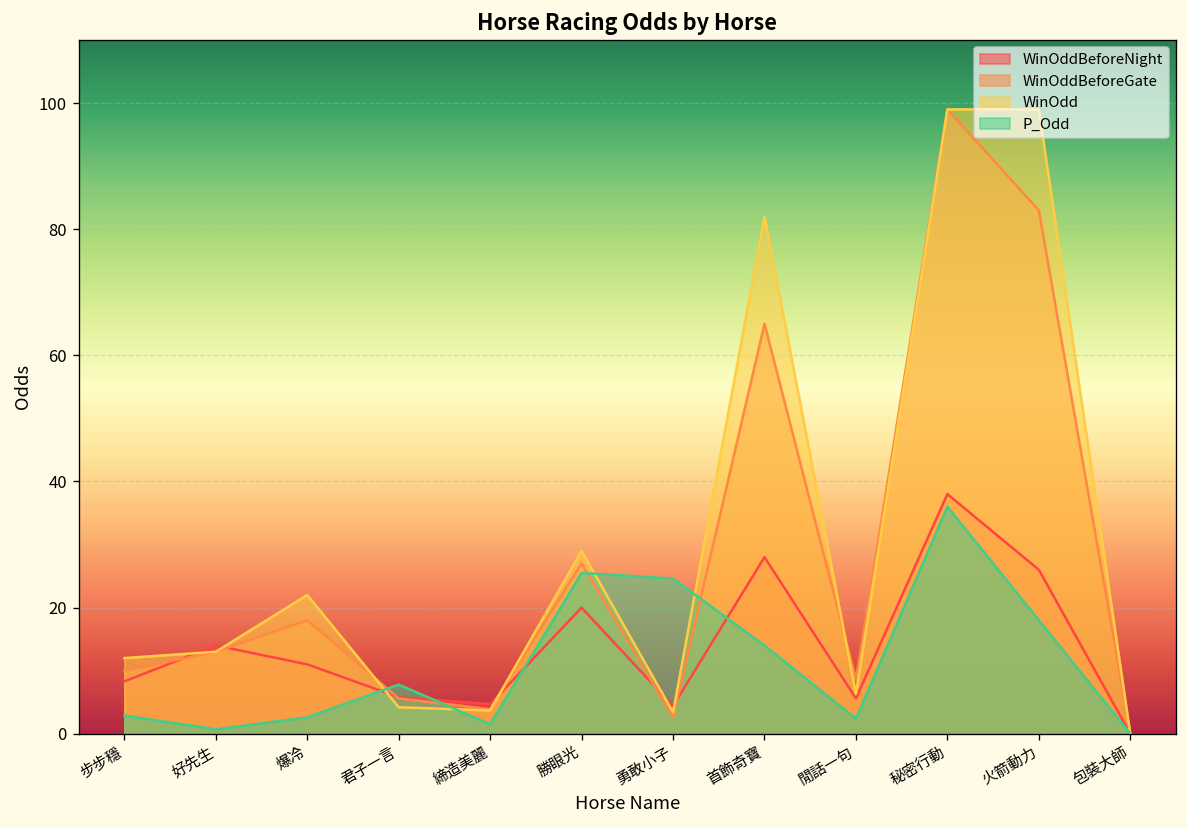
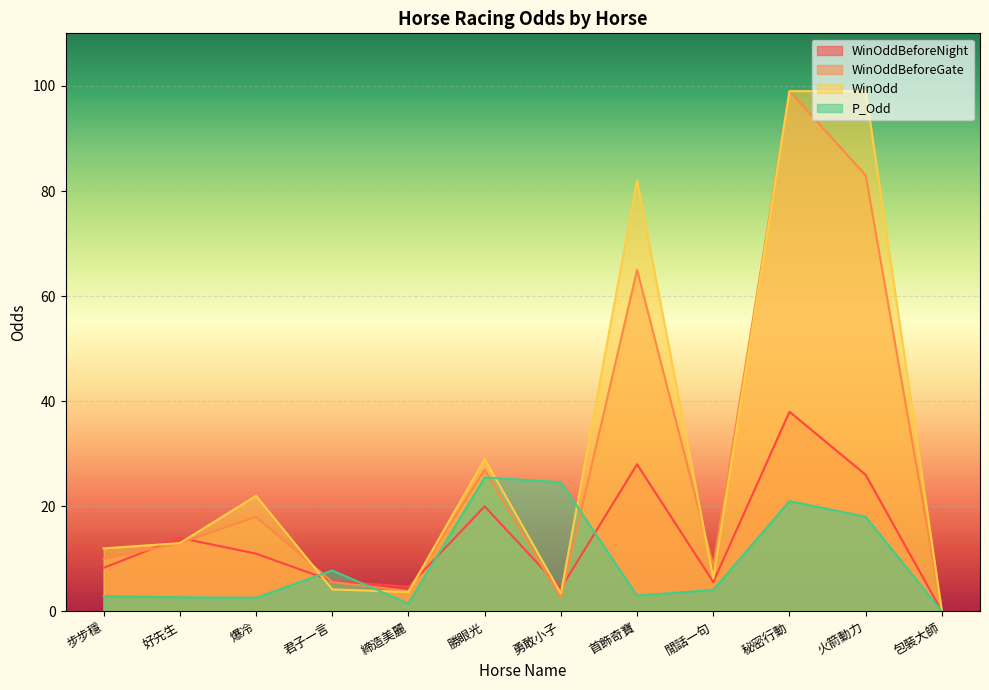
  {
    "P_Odd": {
      "步步穩": 3,
-     "好先生": 1,
+     "好先生": 3,
      "爆冷": 3,
      "君子一言": 8,
      "締造美麗": 2,
      "勝眼光": 26,
      "勇敢小子": 25,
-     "首飾奇寶": 14,
-     "閒話一句": 2,
-     "秘密行動": 36,
+     "首飾奇寶": 3,
+     "閒話一句": 4,
+     "秘密行動": 21,
      "火箭動力": 18
    }
  }
